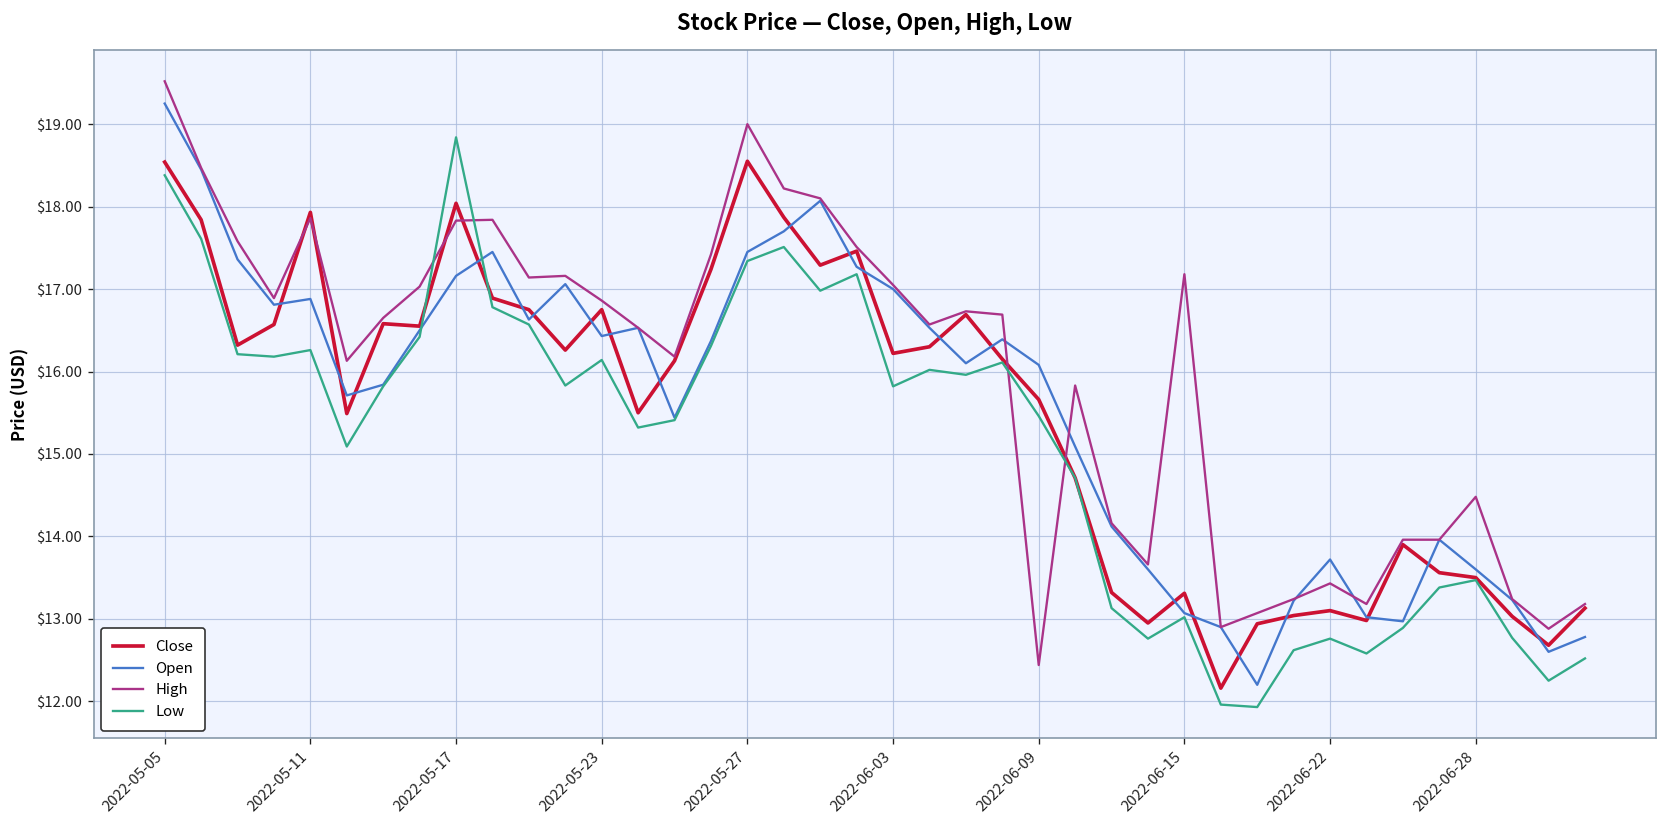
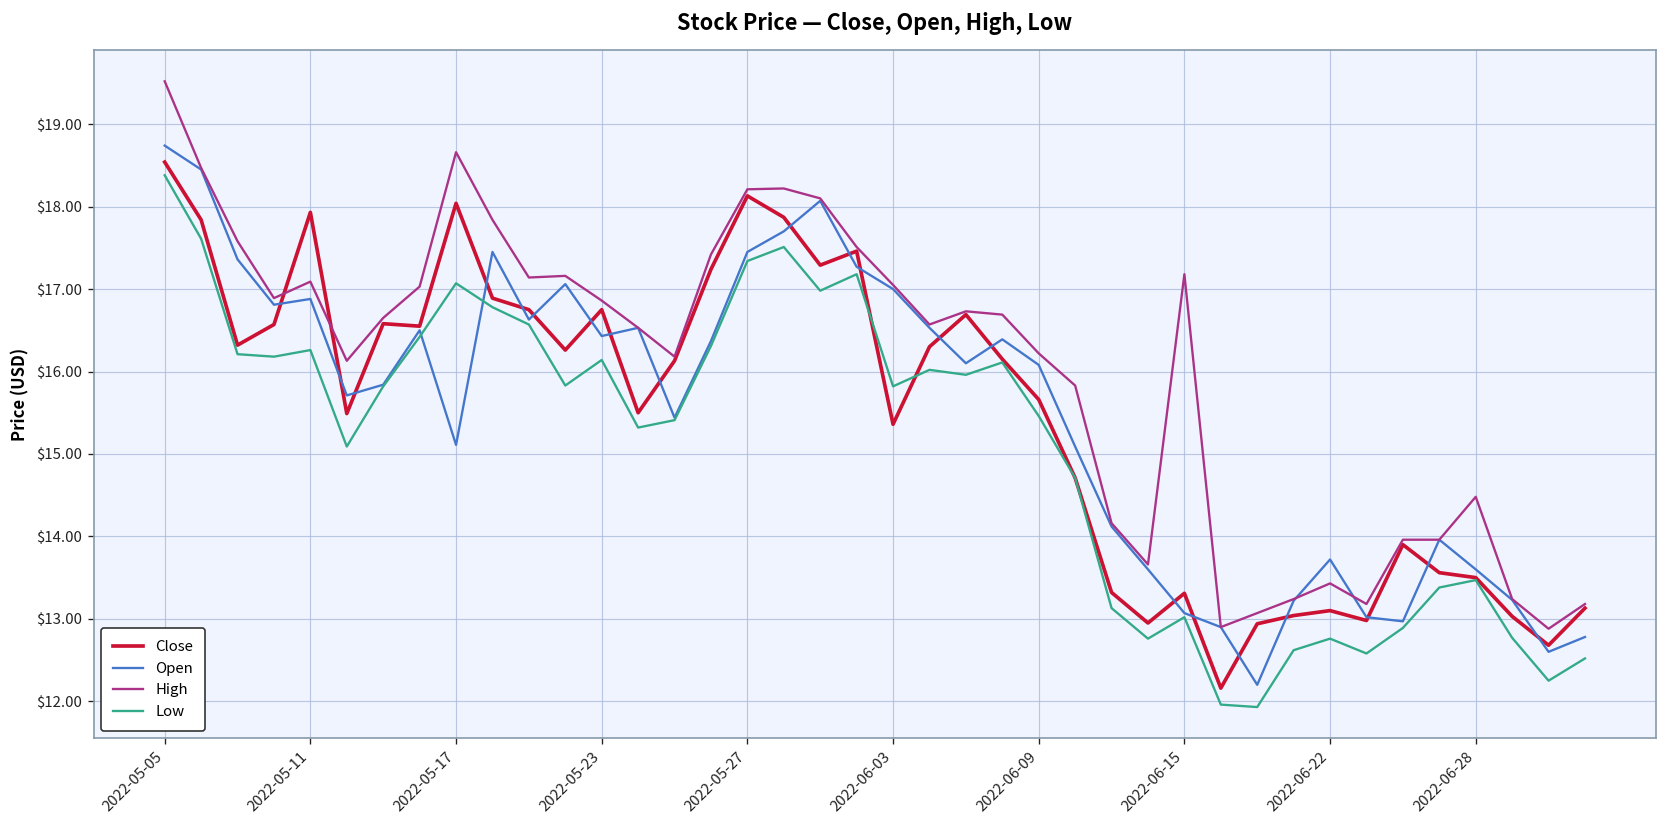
  {
    "Close": {
      "2022-05-05": "$18.5",
      "2022-05-11": "$17.9",
      "2022-05-17": "$18.0",
      "2022-05-23": "$16.8",
-     "2022-05-27": "$18.6",
-     "2022-06-03": "$16.2",
+     "2022-05-27": "$18.1",
+     "2022-06-03": "$15.4",
      "2022-06-09": "$15.7",
      "2022-06-15": "$13.3",
      "2022-06-22": "$13.1"
    },
    "Open": {
-     "2022-05-05": "$19.3",
+     "2022-05-05": "$18.7",
      "2022-05-11": "$16.9",
-     "2022-05-17": "$17.2",
+     "2022-05-17": "$15.1",
      "2022-05-23": "$16.4",
      "2022-05-27": "$17.5",
      "2022-06-03": "$17.0",
      "2022-06-09": "$16.1",
      "2022-06-15": "$13.1",
      "2022-06-22": "$13.7",
      "2022-06-28": "$13.6"
    },
    "High": {
      "2022-05-05": "$19.5",
-     "2022-05-11": "$17.9",
-     "2022-05-17": "$17.8",
+     "2022-05-11": "$17.1",
+     "2022-05-17": "$18.7",
      "2022-05-23": "$16.9",
-     "2022-05-27": "$19.0",
+     "2022-05-27": "$18.2",
      "2022-06-03": "$17.1",
-     "2022-06-09": "$12.4",
+     "2022-06-09": "$16.2",
      "2022-06-15": "$17.2",
      "2022-06-22": "$13.4",
      "2022-06-28": "$14.5"
    },
    "Low": {
      "2022-05-05": "$18.4",
      "2022-05-11": "$16.3",
-     "2022-05-17": "$18.8",
+     "2022-05-17": "$17.1",
      "2022-05-23": "$16.1",
      "2022-05-27": "$17.3",
      "2022-06-03": "$15.8",
      "2022-06-09": "$15.5",
      "2022-06-15": "$13.0",
      "2022-06-22": "$12.8"
    }
  }
